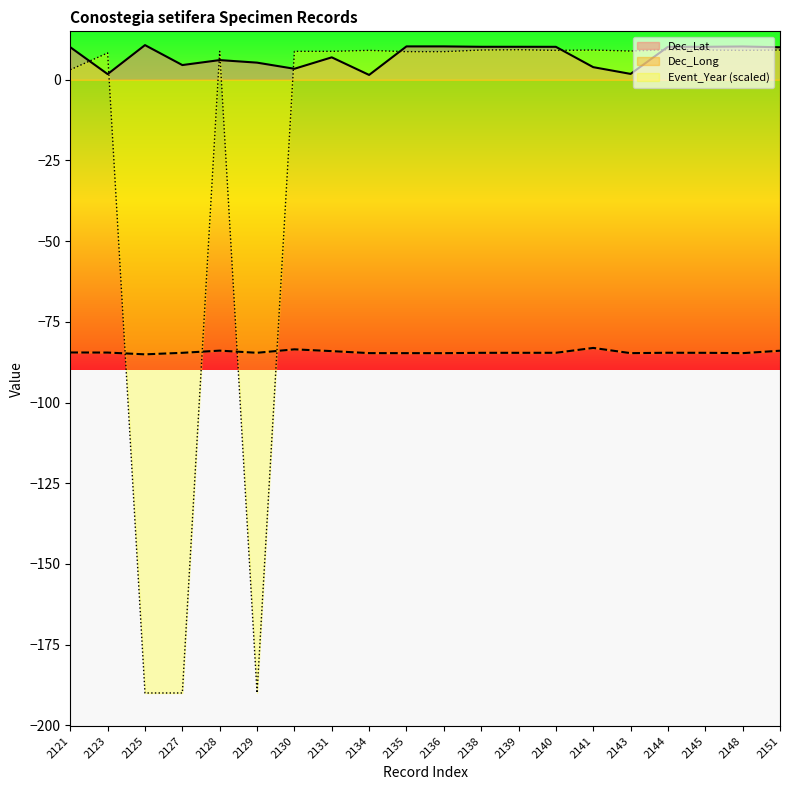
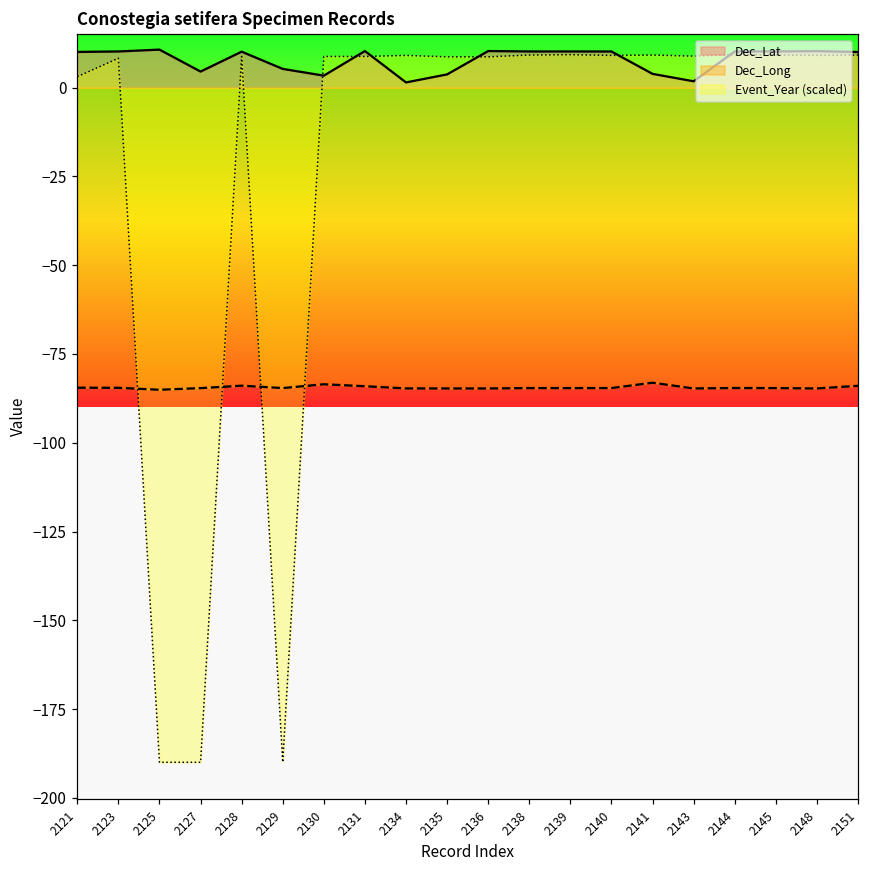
  {
    "Dec_Lat": {
      "2121": 10,
-     "2123": 2,
+     "2123": 10,
      "2125": 11,
      "2127": 5,
-     "2128": 6,
+     "2128": 10,
      "2129": 5,
      "2130": 3,
-     "2131": 7,
+     "2131": 10,
      "2134": 1,
-     "2135": 10,
+     "2135": 4,
      "2136": 10,
      "2138": 10,
      "2139": 10,
      "2140": 10,
      "2141": 4,
      "2143": 2,
      "2151": 10
    }
  }
